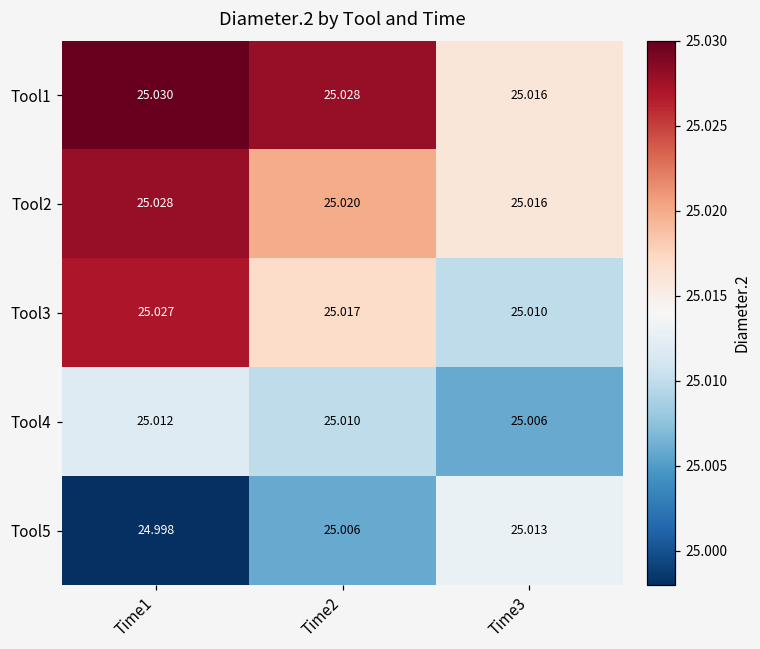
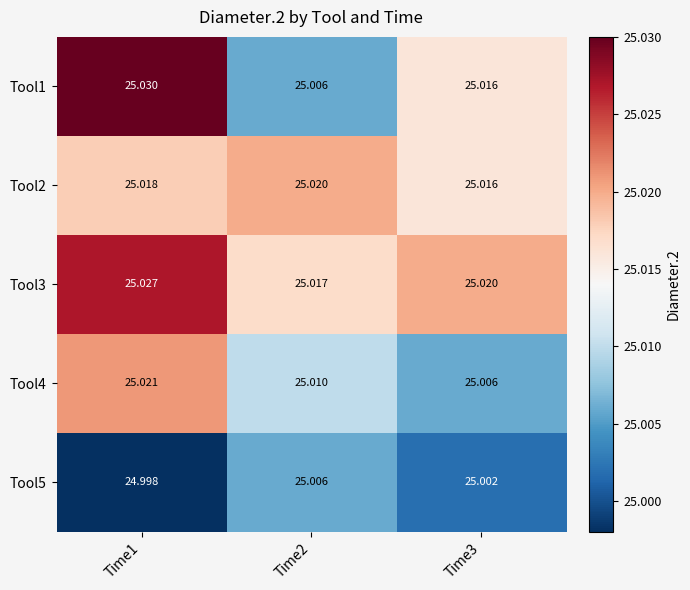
  {
    "Tool1": {
      "Time1": 25.030,
-     "Time2": 25.028,
+     "Time2": 25.006,
      "Time3": 25.016
    },
    "Tool2": {
-     "Time1": 25.028,
+     "Time1": 25.018,
      "Time2": 25.020,
      "Time3": 25.016
    },
    "Tool3": {
      "Time1": 25.027,
      "Time2": 25.017,
-     "Time3": 25.010
+     "Time3": 25.020
    },
    "Tool4": {
-     "Time1": 25.012,
+     "Time1": 25.021,
      "Time2": 25.010,
      "Time3": 25.006
    },
    "Tool5": {
      "Time1": 24.998,
      "Time2": 25.006,
-     "Time3": 25.013
+     "Time3": 25.002
    }
  }
